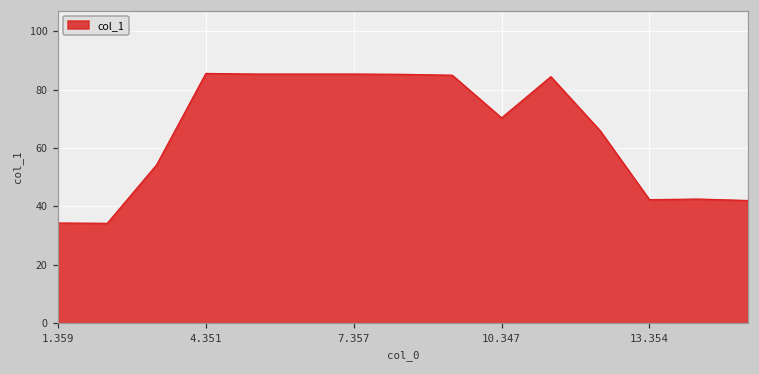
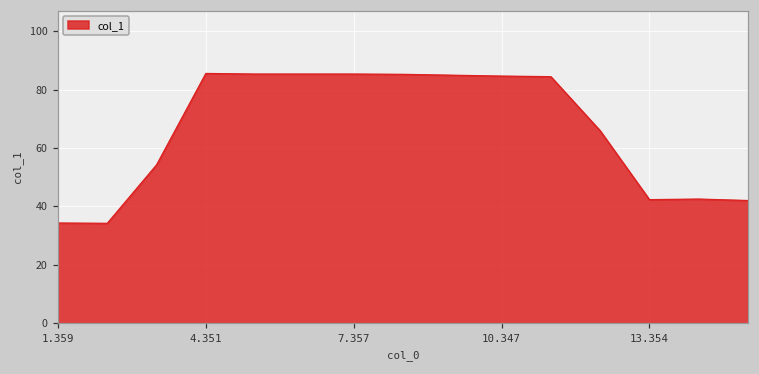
  {
    "1.359": 34,
    "4.351": 86,
    "7.357": 85,
-   "10.347": 70,
+   "10.347": 85,
    "13.354": 42
  }
